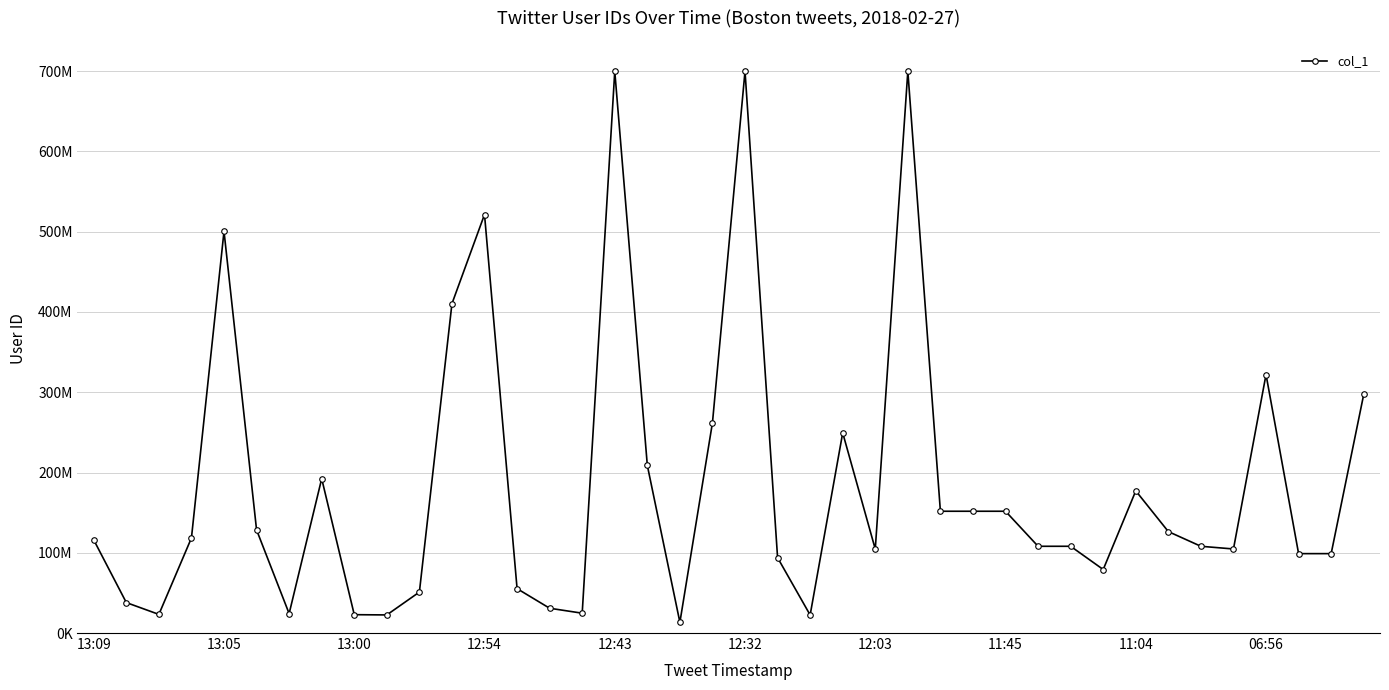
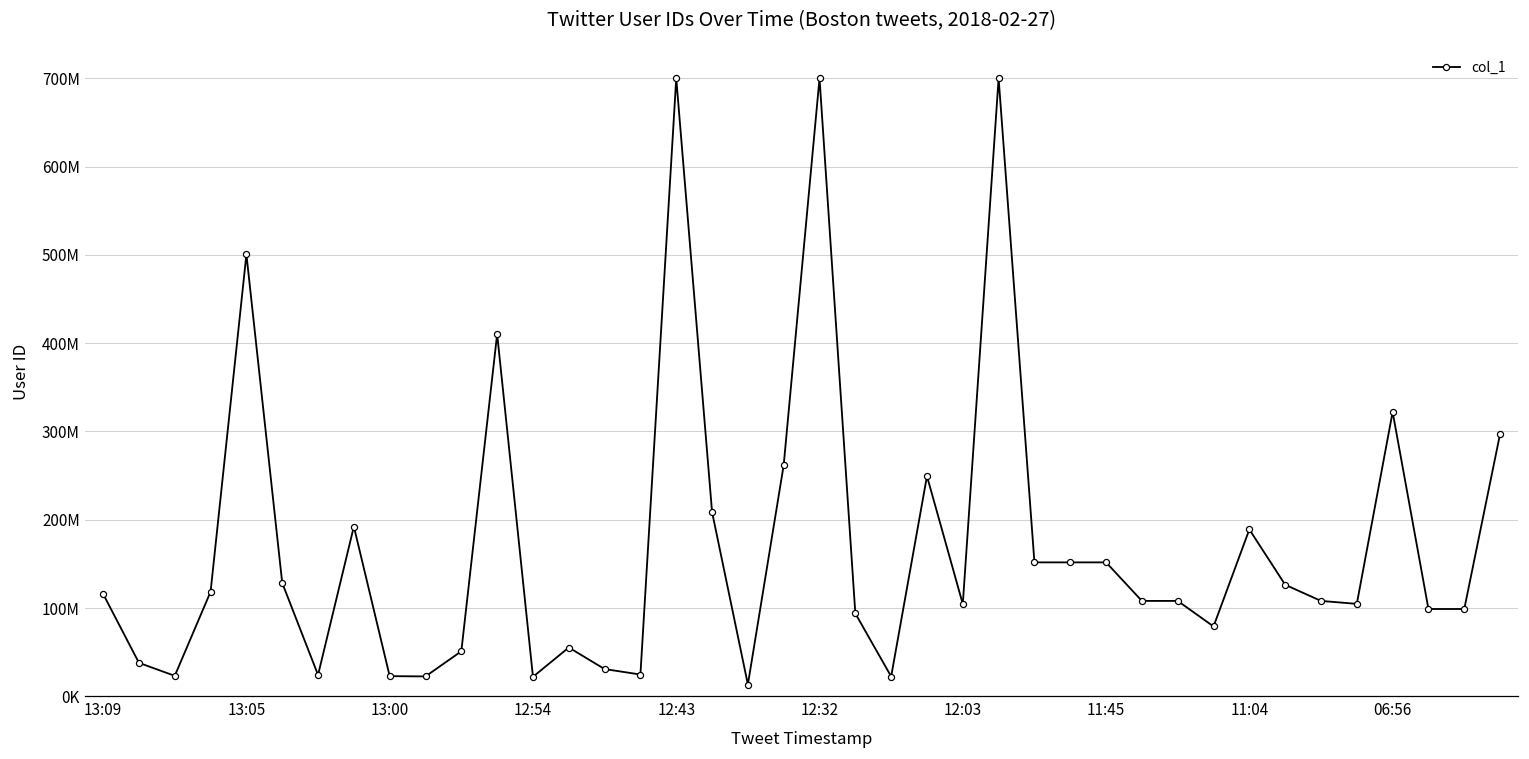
  {
    "13:09": 120000000,
    "13:05": 500000000,
    "13:00": 20000000,
-   "12:54": 520000000,
+   "12:54": 20000000,
    "12:43": 700000000,
    "12:32": 700000000,
    "12:03": 100000000,
    "11:45": 150000000,
-   "11:04": 180000000,
+   "11:04": 190000000,
    "06:56": 320000000
  }
